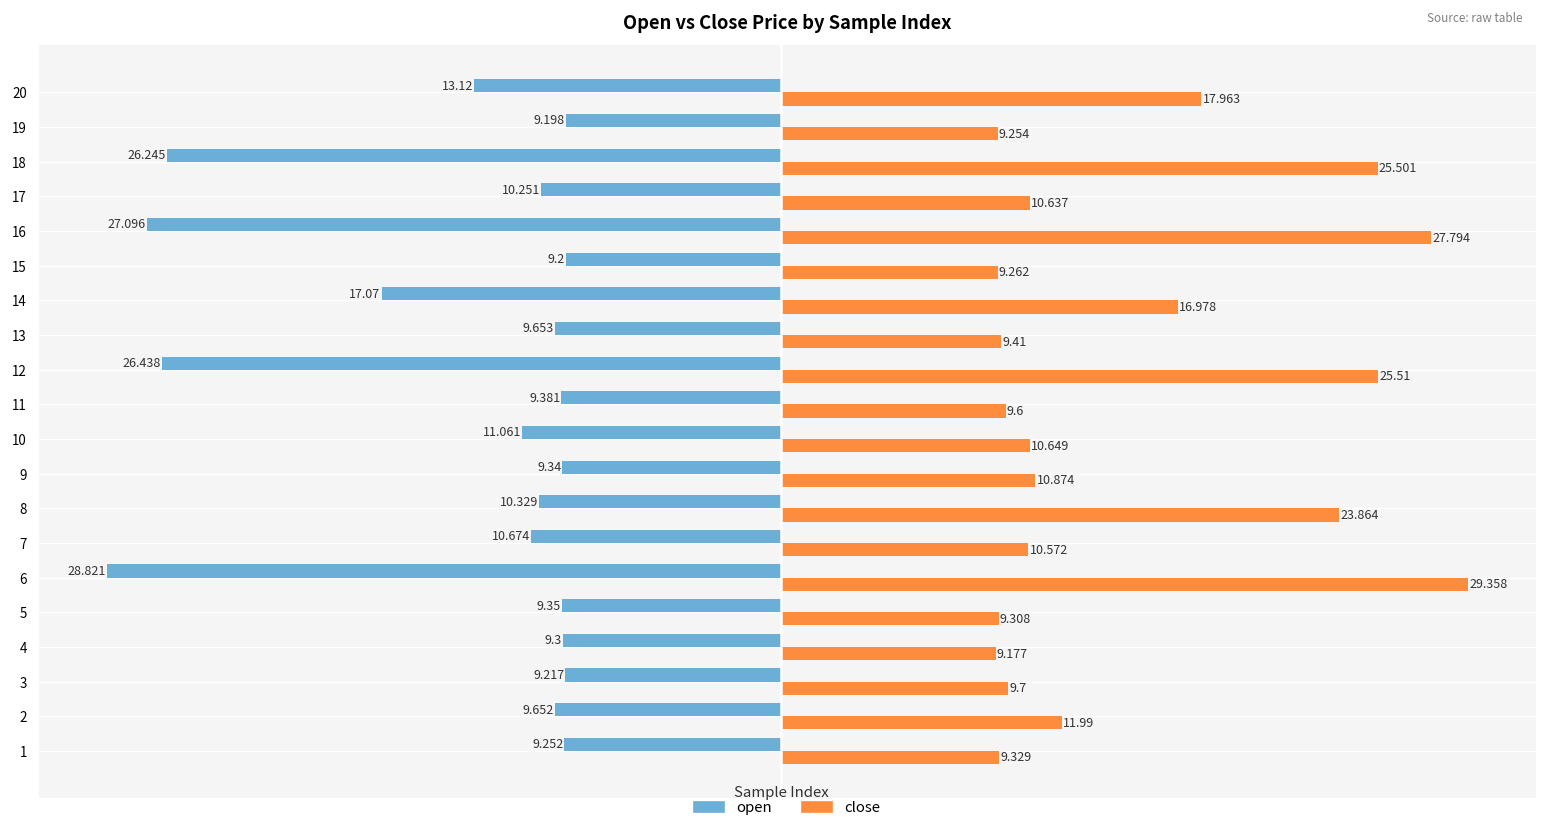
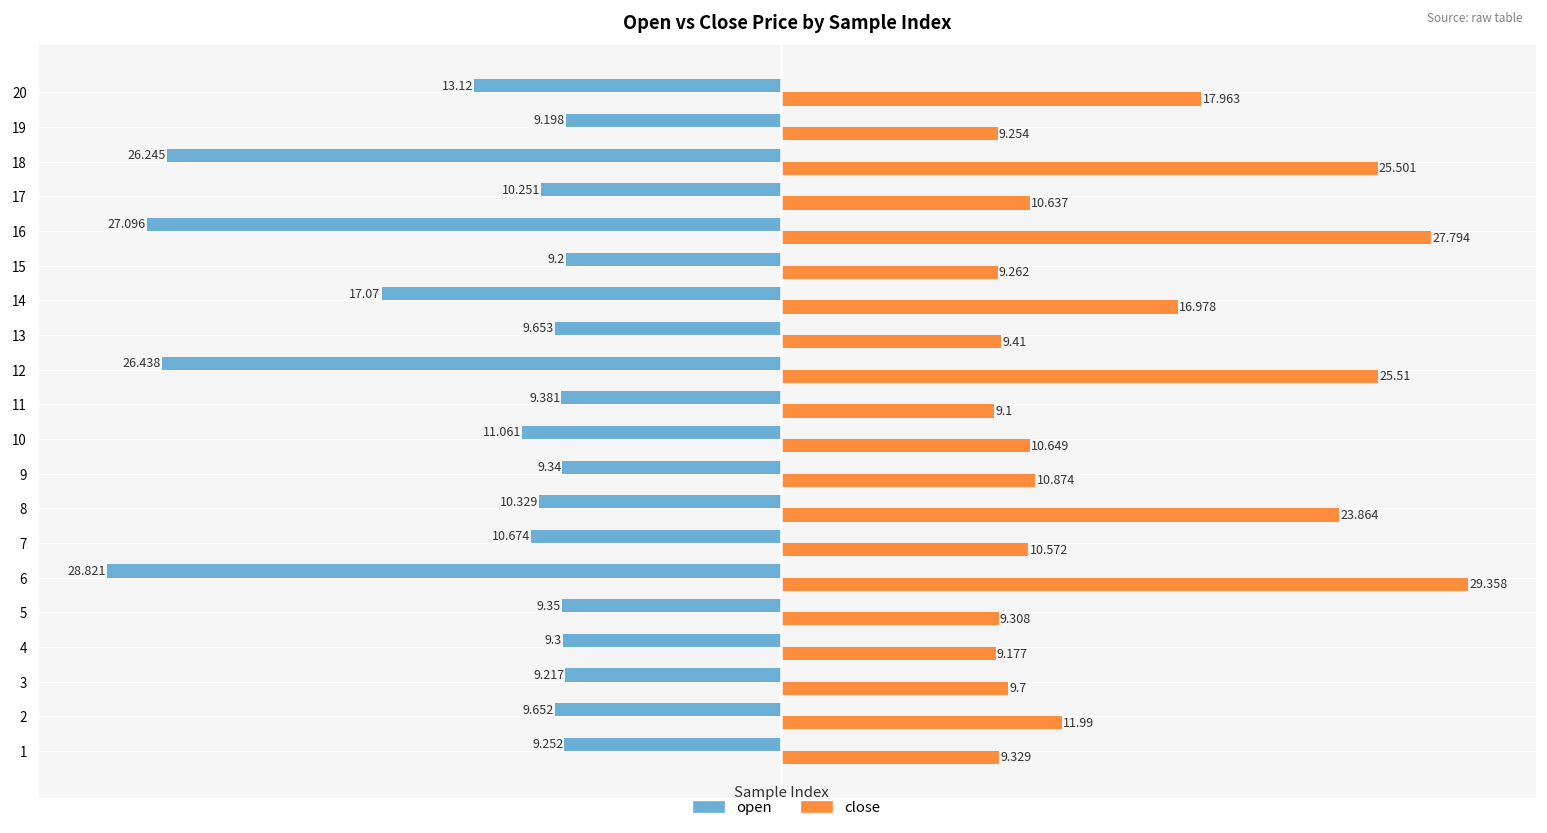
  {
    "close": {
      "20": 17.963,
      "19": 9.254,
      "18": 25.501,
      "17": 10.637,
      "16": 27.794,
      "15": 9.262,
      "14": 16.978,
      "13": 9.41,
      "12": 25.51,
-     "11": 9.6,
+     "11": 9.1,
      "10": 10.649,
      "9": 10.874,
      "8": 23.864,
      "7": 10.572,
      "6": 29.358,
      "5": 9.308,
      "4": 9.177,
      "3": 9.7,
      "2": 11.99,
      "1": 9.329
    }
  }
